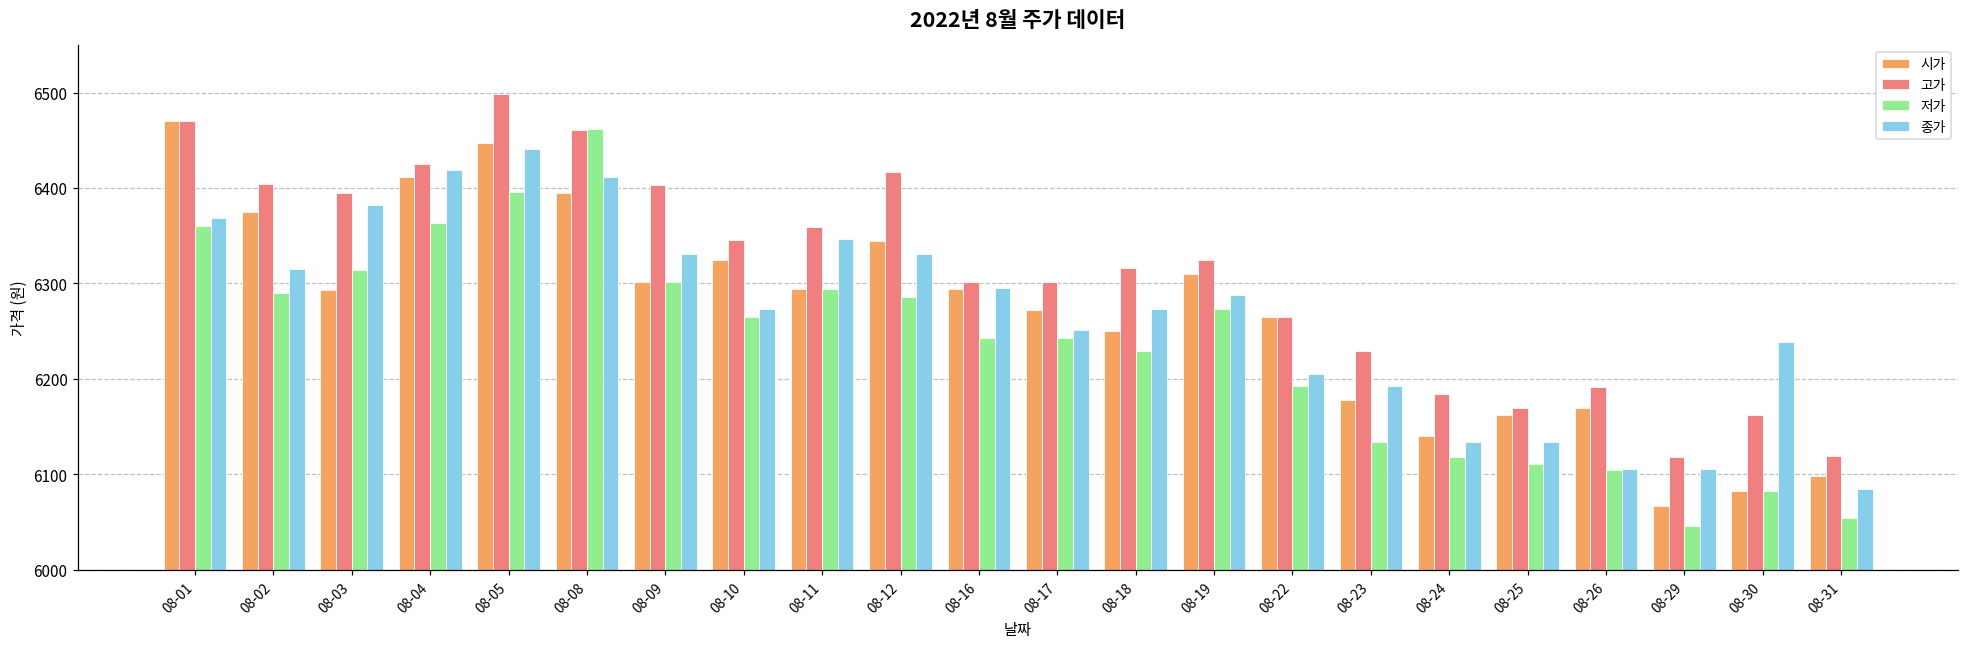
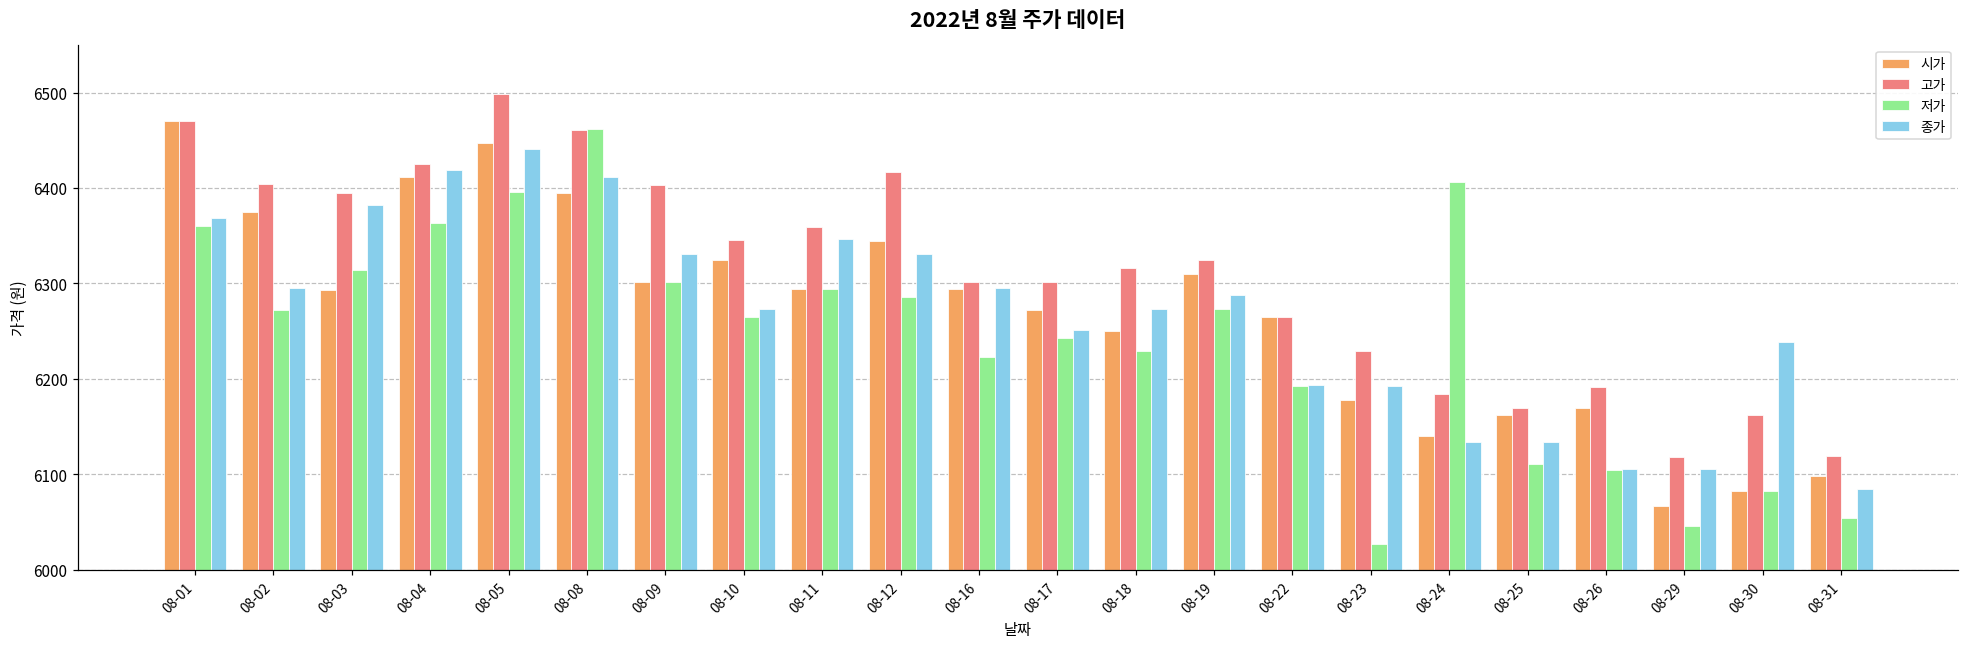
  {
    "저가": {
      "08-01": 6360,
-     "08-02": 6290,
+     "08-02": 6270,
      "08-03": 6310,
      "08-04": 6360,
      "08-05": 6400,
      "08-08": 6460,
      "08-09": 6300,
      "08-10": 6270,
      "08-11": 6290,
      "08-12": 6290,
-     "08-16": 6240,
+     "08-16": 6220,
      "08-17": 6240,
      "08-18": 6230,
      "08-19": 6270,
      "08-22": 6190,
-     "08-23": 6130,
-     "08-24": 6120,
+     "08-23": 6030,
+     "08-24": 6410,
      "08-25": 6110,
      "08-26": 6100,
      "08-29": 6050,
      "08-30": 6080,
      "08-31": 6050
    },
    "종가": {
      "08-01": 6370,
-     "08-02": 6320,
+     "08-02": 6300,
      "08-03": 6380,
      "08-04": 6420,
      "08-05": 6440,
      "08-08": 6410,
      "08-09": 6330,
      "08-10": 6270,
      "08-11": 6350,
      "08-12": 6330,
      "08-16": 6300,
      "08-17": 6250,
      "08-18": 6270,
      "08-19": 6290,
-     "08-22": 6210,
+     "08-22": 6190,
      "08-23": 6190,
      "08-24": 6130,
      "08-25": 6130,
      "08-26": 6110,
      "08-29": 6110,
      "08-30": 6240,
      "08-31": 6080
    }
  }
